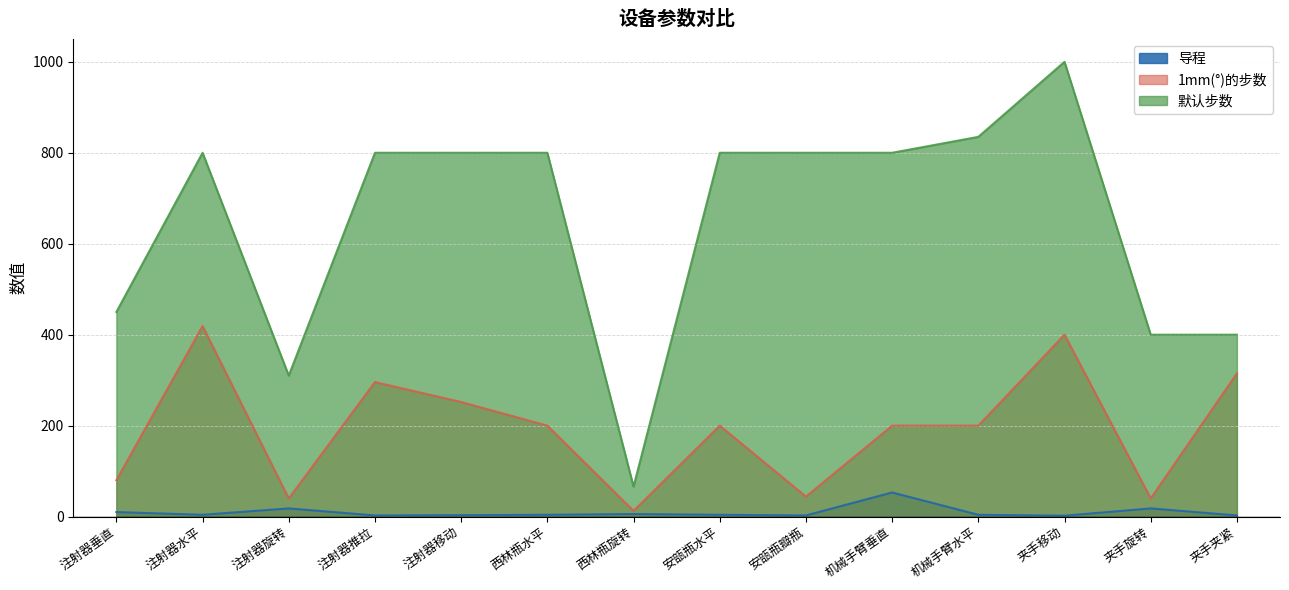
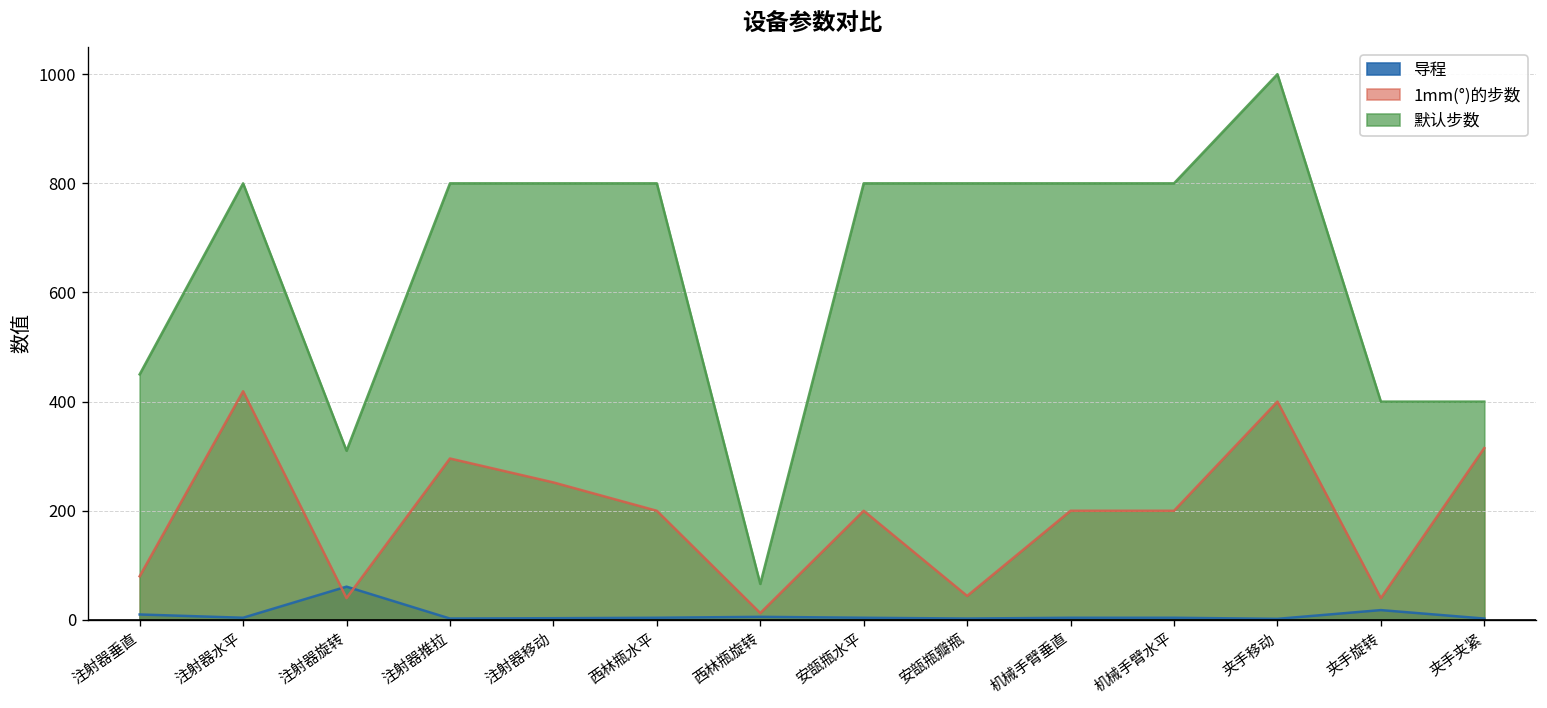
  {
    "导程": {
      "注射器垂直": 10,
      "注射器水平": 0,
-     "注射器旋转": 20,
+     "注射器旋转": 60,
      "注射器推拉": 0,
      "注射器移动": 0,
      "西林瓶水平": 0,
      "西林瓶旋转": 10,
      "安瓿瓶水平": 0,
      "安瓿瓶瓣瓶": 0,
-     "机械手臂垂直": 50,
+     "机械手臂垂直": 0,
      "机械手臂水平": 0,
      "夹手移动": 0,
      "夹手旋转": 20,
      "夹手夹紧": 0
    },
    "1mm(°)的步数": {
      "注射器垂直": 80,
      "注射器水平": 420,
      "注射器旋转": 40,
      "注射器推拉": 300,
      "注射器移动": 250,
      "西林瓶水平": 200,
      "西林瓶旋转": 10,
      "安瓿瓶水平": 200,
      "安瓿瓶瓣瓶": 40,
      "机械手臂垂直": 200,
      "机械手臂水平": 200,
      "夹手移动": 400,
      "夹手旋转": 40,
      "夹手夹紧": 310
    },
    "默认步数": {
      "注射器垂直": 450,
      "注射器水平": 800,
      "注射器旋转": 310,
      "注射器推拉": 800,
      "注射器移动": 800,
      "西林瓶水平": 800,
      "西林瓶旋转": 70,
      "安瓿瓶水平": 800,
      "安瓿瓶瓣瓶": 800,
      "机械手臂垂直": 800,
-     "机械手臂水平": 840,
+     "机械手臂水平": 800,
      "夹手移动": 1000,
      "夹手旋转": 400,
      "夹手夹紧": 400
    }
  }
